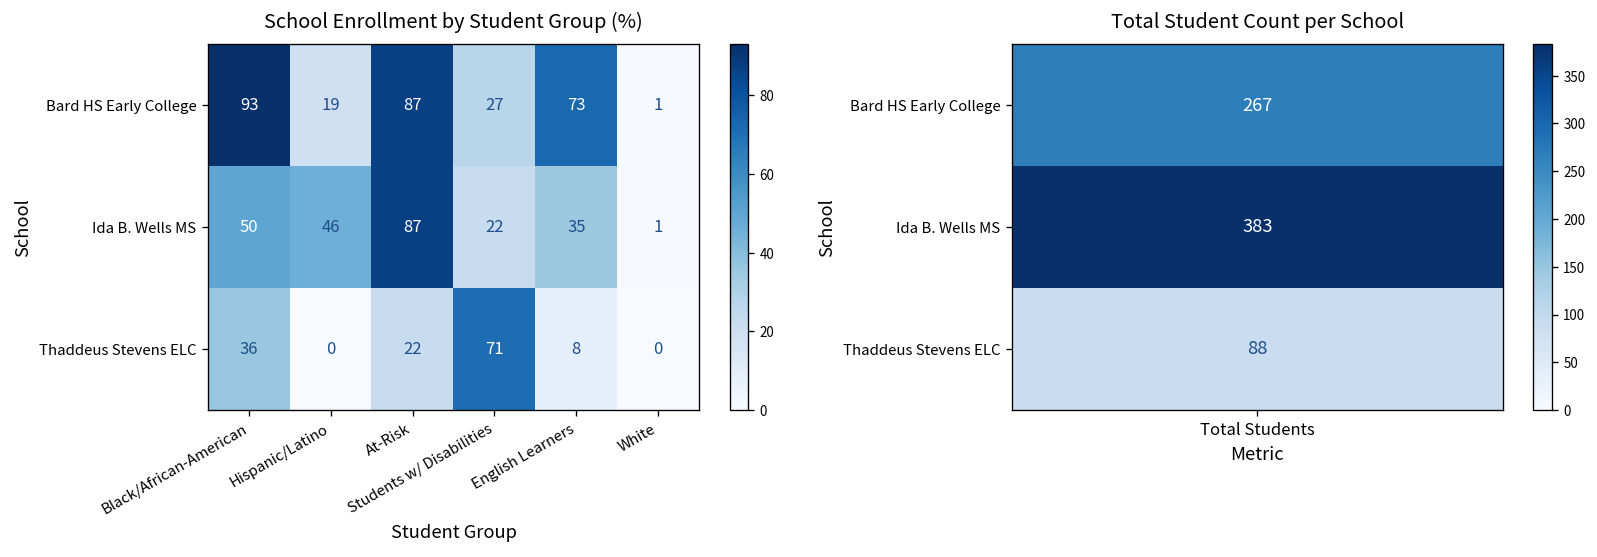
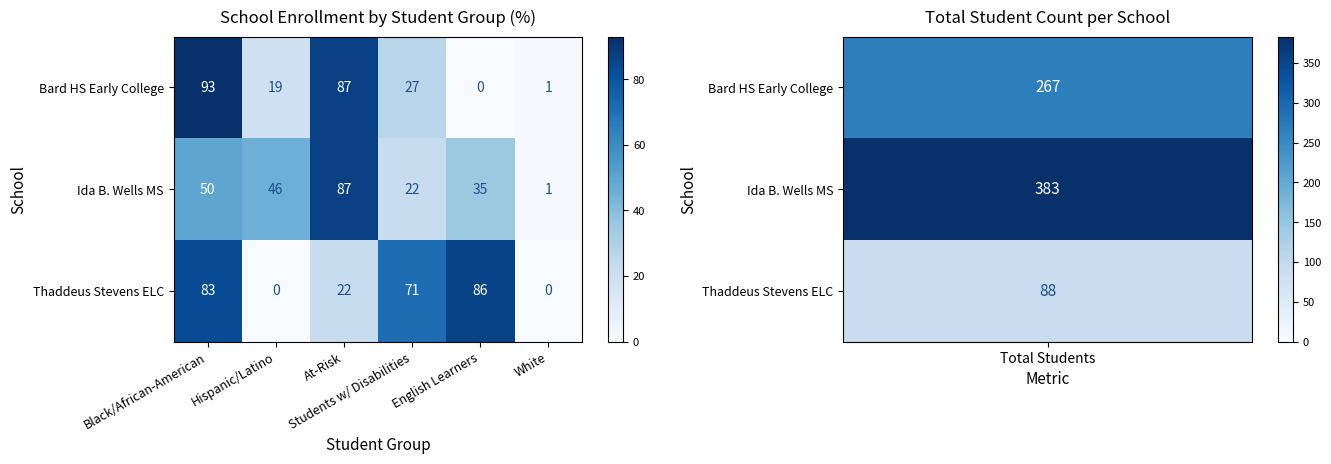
  {
    "School Enrollment by Student Group (%)": {
      "Bard HS Early College": {
        "Black/African-American": 93,
        "Hispanic/Latino": 19,
        "At-Risk": 87,
        "Students w/ Disabilities": 27,
-       "English Learners": 73,
+       "English Learners": 0,
        "White": 1
      },
      "Ida B. Wells MS": {
        "Black/African-American": 50,
        "Hispanic/Latino": 46,
        "At-Risk": 87,
        "Students w/ Disabilities": 22,
        "English Learners": 35,
        "White": 1
      },
      "Thaddeus Stevens ELC": {
-       "Black/African-American": 36,
+       "Black/African-American": 83,
        "Hispanic/Latino": 0,
        "At-Risk": 22,
        "Students w/ Disabilities": 71,
-       "English Learners": 8,
+       "English Learners": 86,
        "White": 0
      }
    },
    "Total Student Count per School": {
      "Bard HS Early College": {
        "Total Students": 267
      },
      "Ida B. Wells MS": {
        "Total Students": 383
      },
      "Thaddeus Stevens ELC": {
        "Total Students": 88
      }
    }
  }
